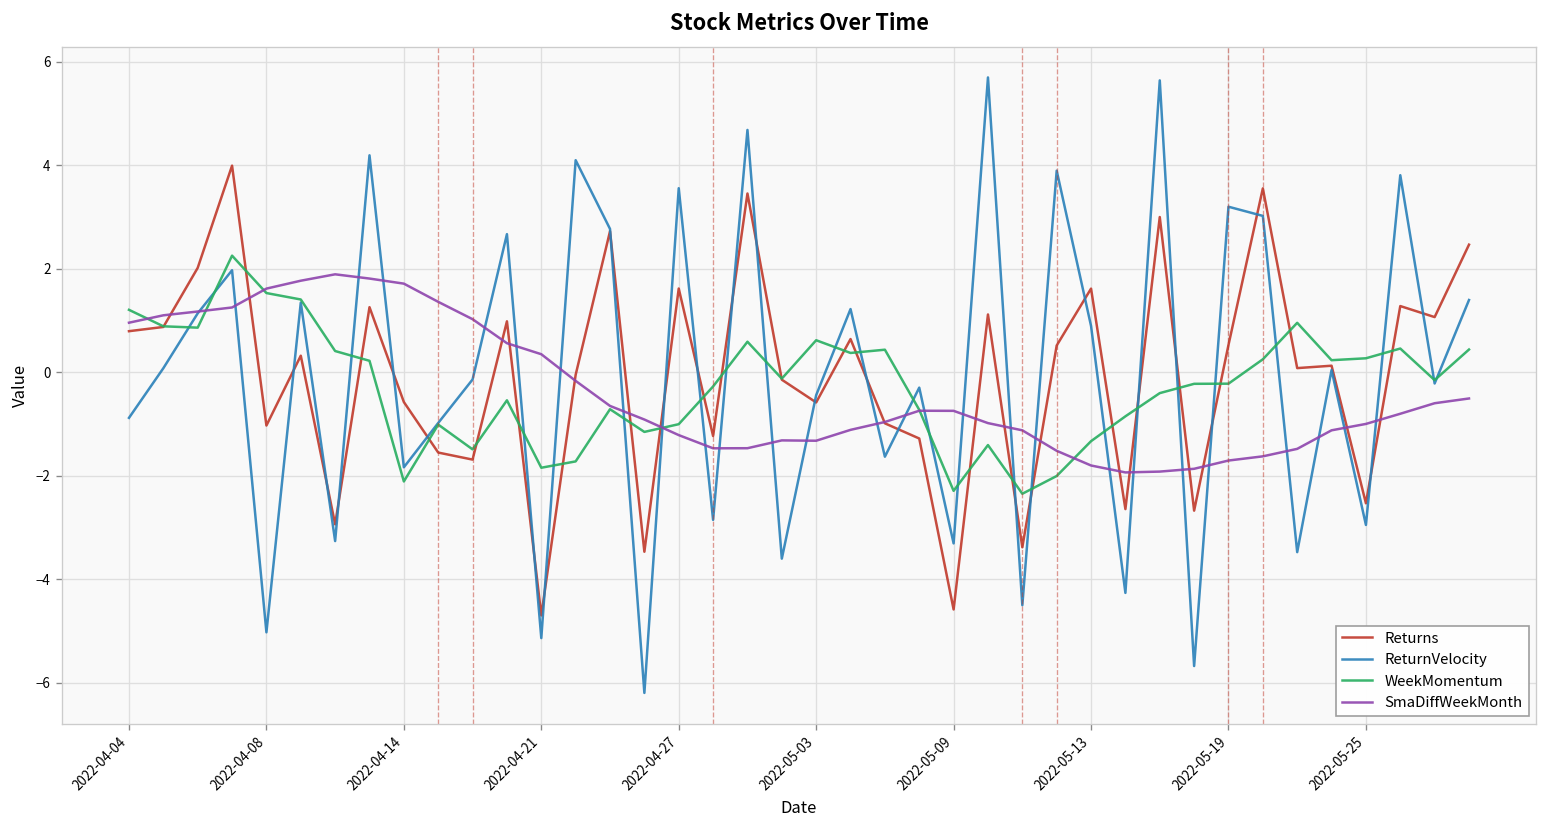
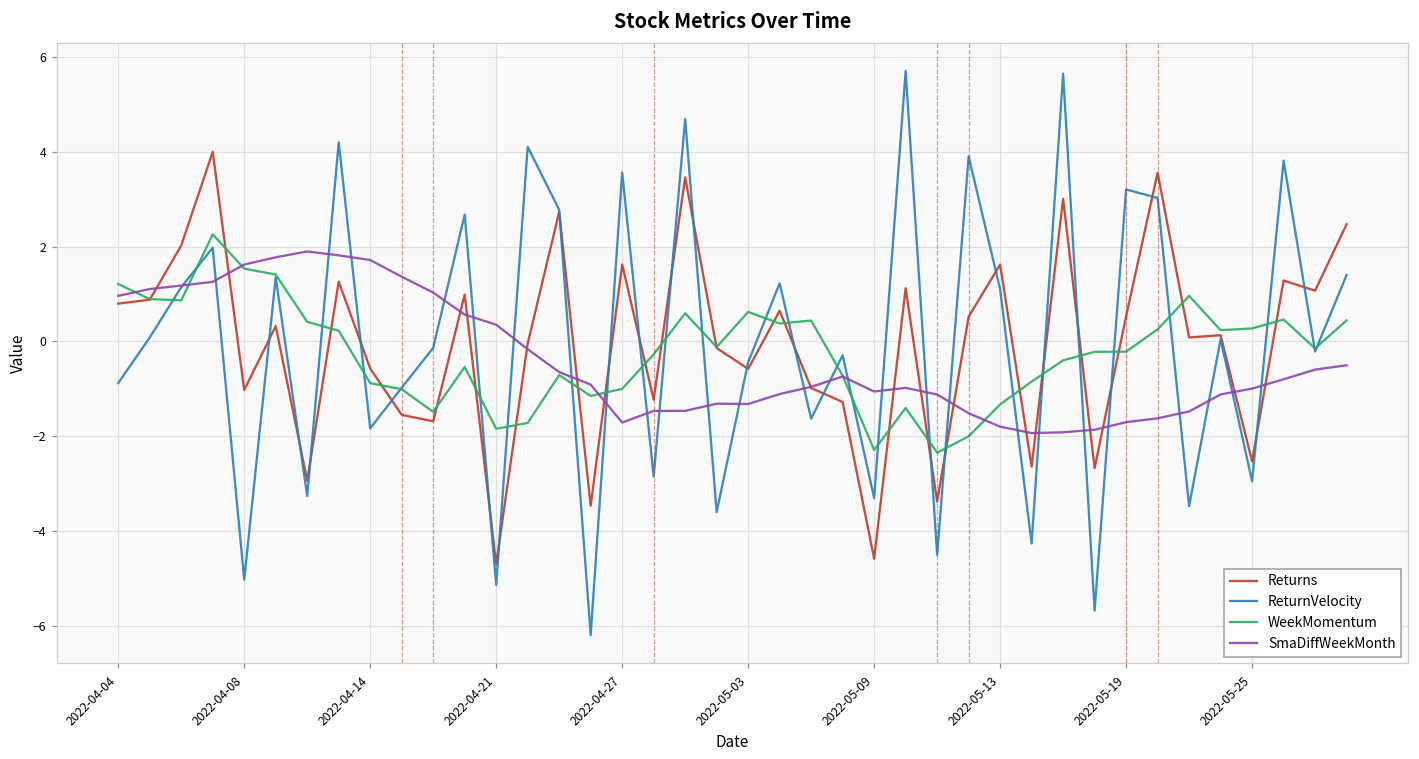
  {
    "Returns": {
      "2022-04-04": 0.8,
      "2022-04-08": -1.0,
      "2022-04-14": -0.6,
      "2022-04-21": -4.7,
      "2022-04-27": 1.6,
      "2022-05-03": -0.6,
      "2022-05-09": -4.6,
      "2022-05-13": 1.6,
      "2022-05-19": 0.5,
      "2022-05-25": -2.5
    },
    "ReturnVelocity": {
      "2022-04-04": -0.9,
      "2022-04-08": -5.0,
      "2022-04-14": -1.8,
      "2022-04-21": -5.1,
      "2022-04-27": 3.6,
      "2022-05-03": -0.4,
      "2022-05-09": -3.3,
-     "2022-05-13": 0.9,
+     "2022-05-13": 1.1,
      "2022-05-19": 3.2,
      "2022-05-25": -2.9
    },
    "WeekMomentum": {
      "2022-04-04": 1.2,
      "2022-04-08": 1.5,
-     "2022-04-14": -2.1,
+     "2022-04-14": -0.9,
      "2022-04-21": -1.8,
      "2022-04-27": -1.0,
      "2022-05-03": 0.6,
      "2022-05-09": -2.3,
      "2022-05-13": -1.3,
      "2022-05-19": -0.2,
      "2022-05-25": 0.3
    },
    "SmaDiffWeekMonth": {
      "2022-04-04": 1.0,
      "2022-04-08": 1.6,
      "2022-04-14": 1.7,
      "2022-04-21": 0.4,
-     "2022-04-27": -1.2,
+     "2022-04-27": -1.7,
      "2022-05-03": -1.3,
-     "2022-05-09": -0.7,
+     "2022-05-09": -1.1,
      "2022-05-13": -1.8,
      "2022-05-19": -1.7,
      "2022-05-25": -1.0
    }
  }
